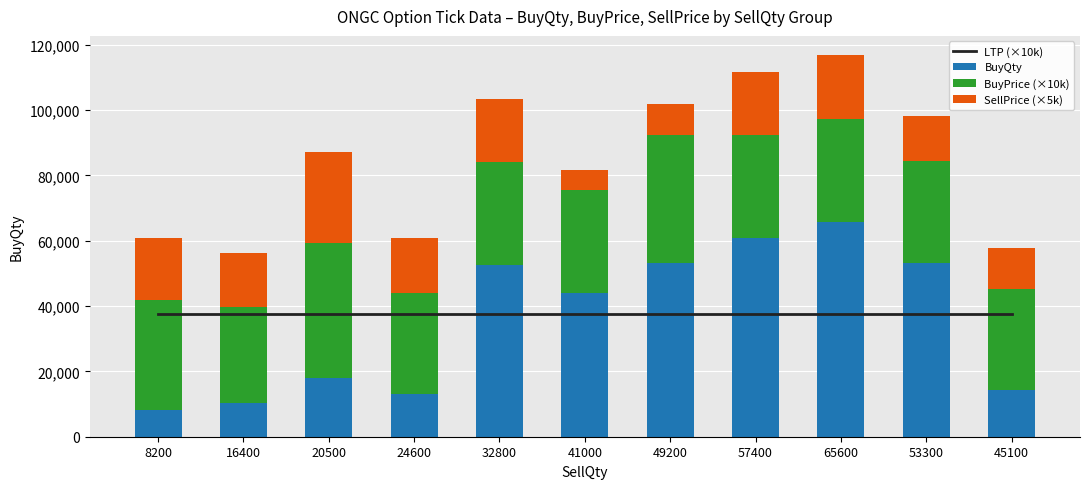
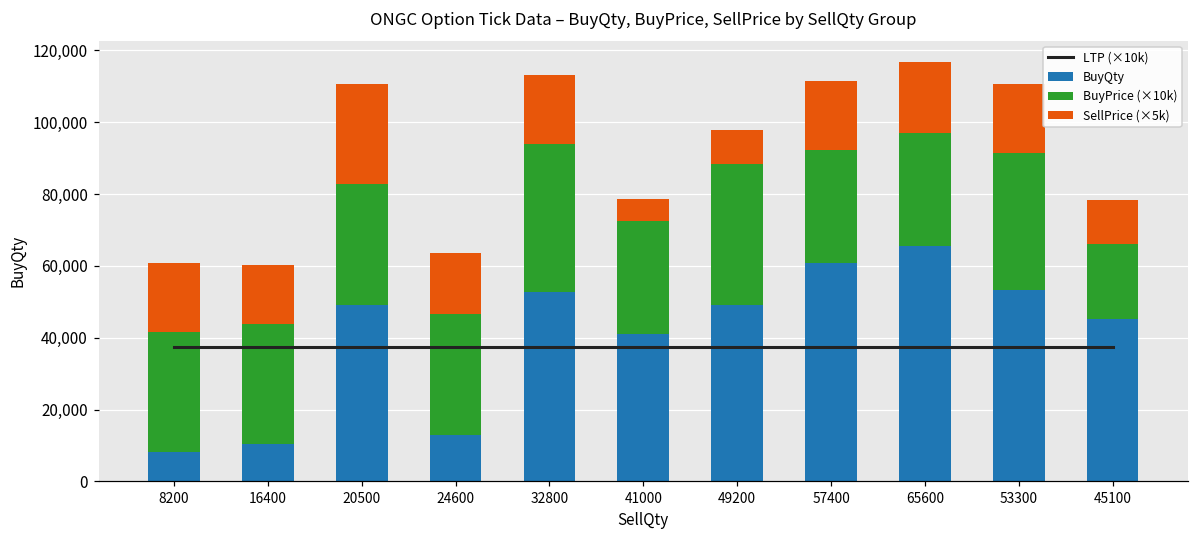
  {
    "LTP (×10k)": {
      "8200": "38,000",
      "16400": "38,000",
      "20500": "38,000",
      "24600": "38,000",
      "32800": "38,000",
      "41000": "38,000",
      "49200": "38,000",
      "57400": "38,000",
      "65600": "38,000",
      "53300": "38,000",
      "45100": "38,000"
    },
    "BuyQty": {
      "8200": "8,000",
      "16400": "10,000",
-     "20500": "18,000",
+     "20500": "49,000",
      "24600": "13,000",
      "32800": "53,000",
-     "41000": "44,000",
-     "49200": "53,000",
+     "41000": "41,000",
+     "49200": "49,000",
      "57400": "61,000",
      "65600": "66,000",
      "53300": "53,000",
-     "45100": "14,000"
+     "45100": "45,000"
    },
    "BuyPrice (×10k)": {
      "8200": "34,000",
-     "16400": "29,000",
-     "20500": "41,000",
-     "24600": "31,000",
-     "32800": "32,000",
+     "16400": "34,000",
+     "20500": "34,000",
+     "24600": "34,000",
+     "32800": "41,000",
      "41000": "32,000",
      "49200": "39,000",
      "57400": "32,000",
      "65600": "32,000",
-     "53300": "31,000",
-     "45100": "31,000"
+     "53300": "38,000",
+     "45100": "21,000"
    },
    "SellPrice (×5k)": {
      "8200": "19,000",
      "16400": "17,000",
      "20500": "28,000",
      "24600": "17,000",
      "32800": "19,000",
      "41000": "6,000",
      "49200": "9,000",
      "57400": "19,000",
      "65600": "20,000",
-     "53300": "14,000",
+     "53300": "19,000",
      "45100": "12,000"
    }
  }
